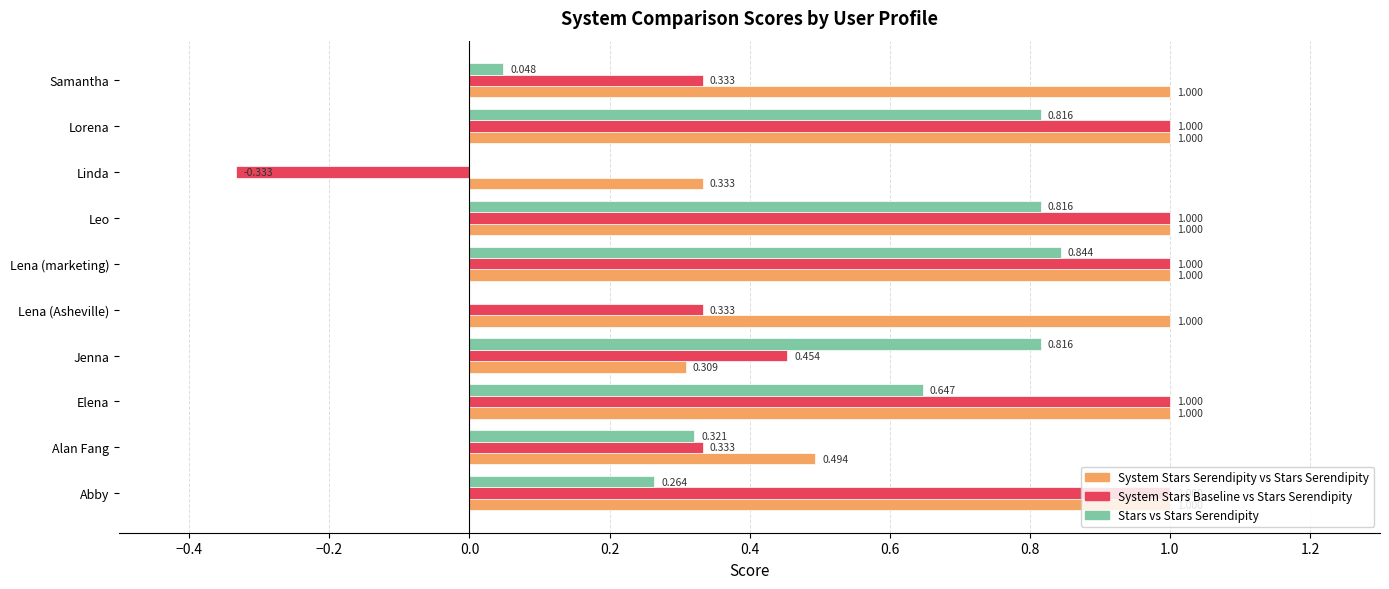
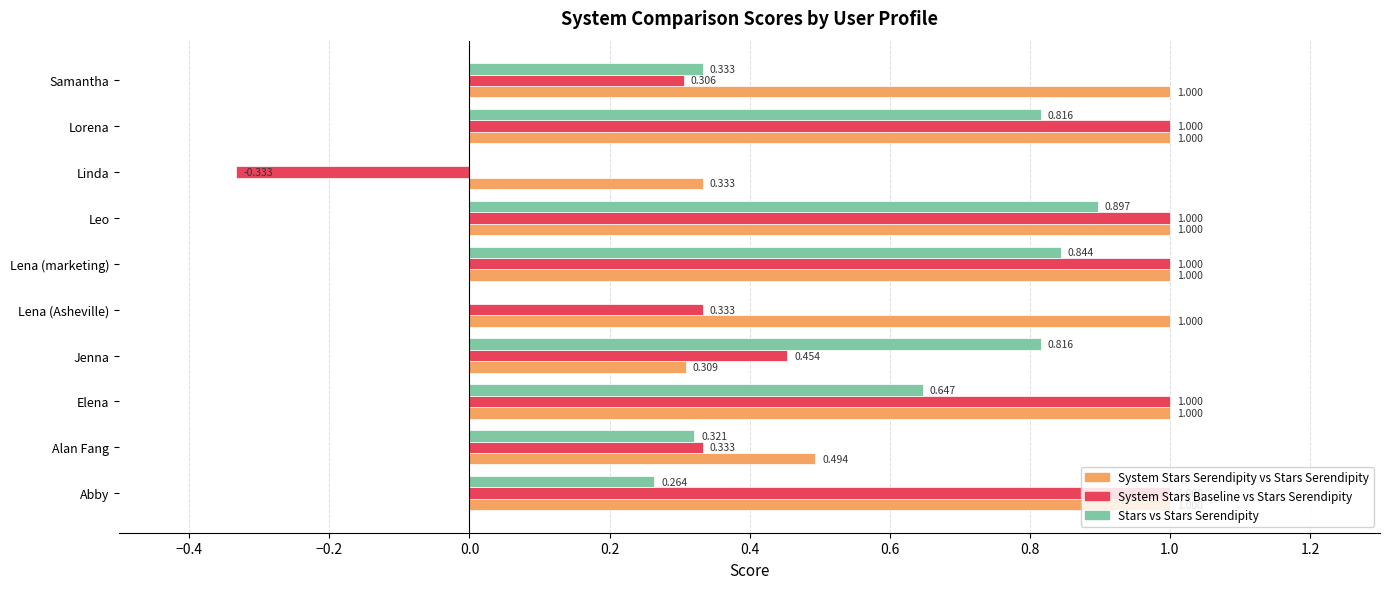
  {
    "System Stars Serendipity vs Stars Serendipity": {
      "Samantha": 1.000,
      "Lorena": 1.000,
      "Linda": 0.333,
      "Leo": 1.000,
      "Lena (marketing)": 1.000,
      "Lena (Asheville)": 1.000,
      "Jenna": 0.309,
      "Elena": 1.000,
      "Alan Fang": 0.494
    },
    "System Stars Baseline vs Stars Serendipity": {
-     "Samantha": 0.333,
+     "Samantha": 0.306,
      "Lorena": 1.000,
      "Linda": -0.333,
      "Leo": 1.000,
      "Lena (marketing)": 1.000,
      "Lena (Asheville)": 0.333,
      "Jenna": 0.454,
      "Elena": 1.000,
      "Alan Fang": 0.333
    },
    "Stars vs Stars Serendipity": {
-     "Samantha": 0.048,
+     "Samantha": 0.333,
      "Lorena": 0.816,
-     "Leo": 0.816,
+     "Leo": 0.897,
      "Lena (marketing)": 0.844,
      "Jenna": 0.816,
      "Elena": 0.647,
      "Alan Fang": 0.321,
      "Abby": 0.264
    }
  }
